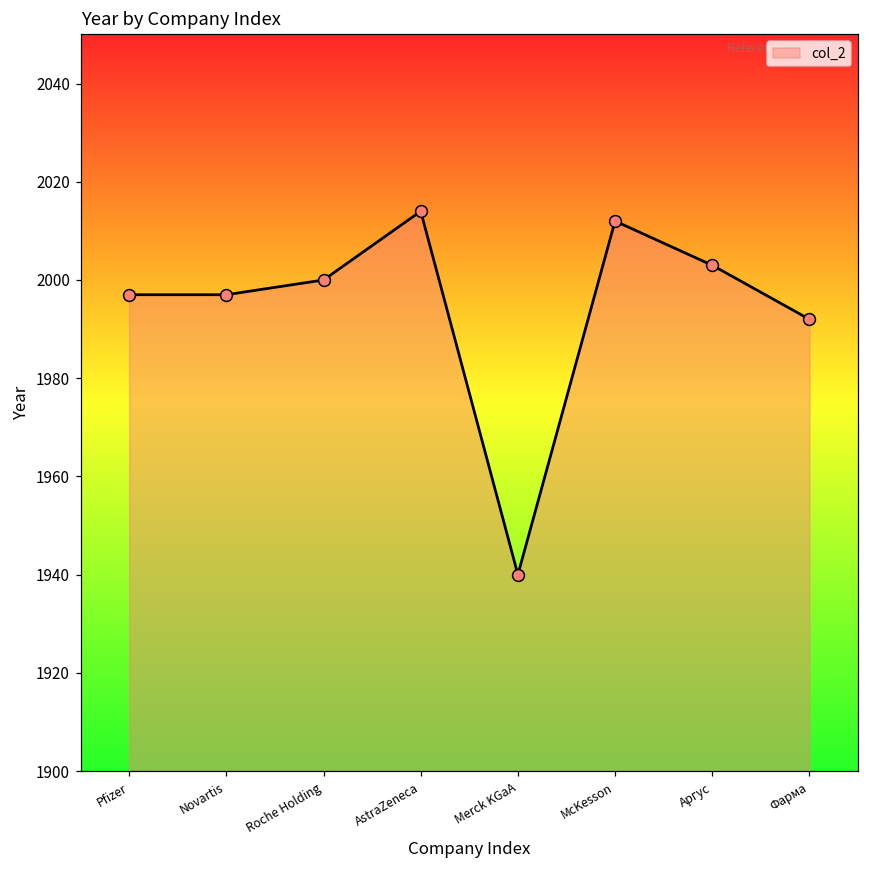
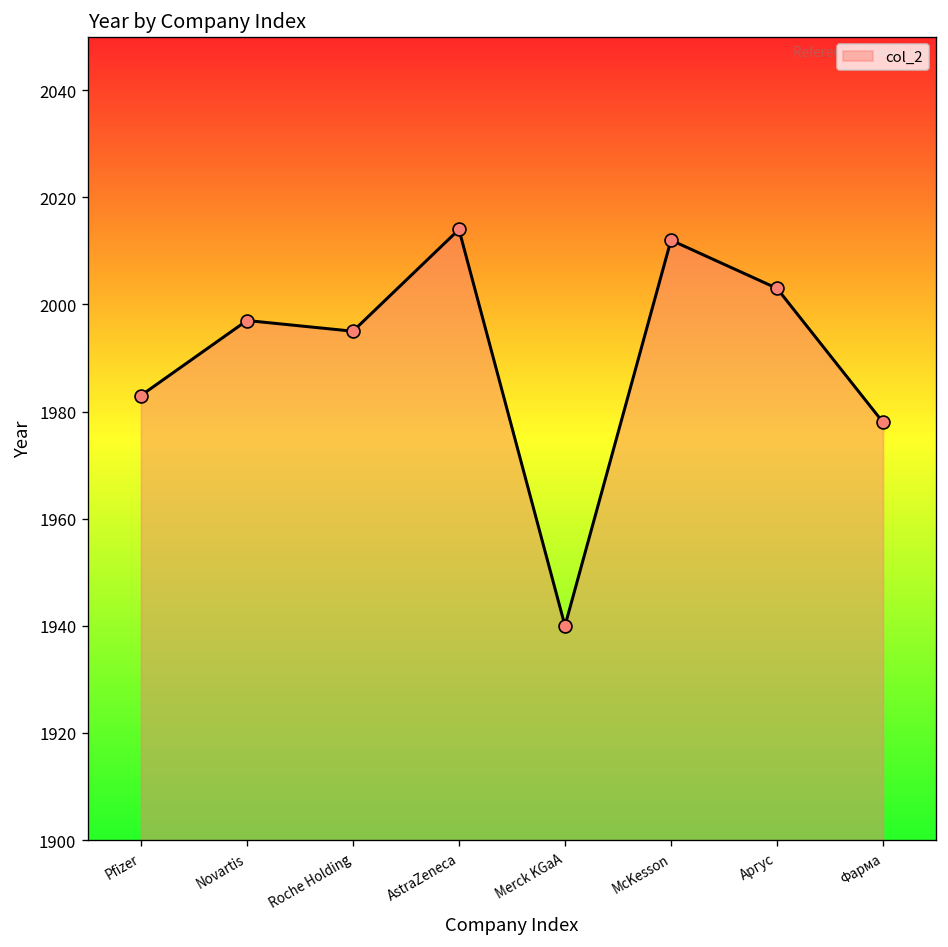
  {
-   "Pfizer": 1997,
+   "Pfizer": 1983,
    "Novartis": 1997,
-   "Roche Holding": 2000,
+   "Roche Holding": 1995,
    "AstraZeneca": 2014,
    "Merck KGaA": 1940,
    "McKesson": 2012,
    "Аргус": 2003,
-   "Фарма": 1992
+   "Фарма": 1978
  }
